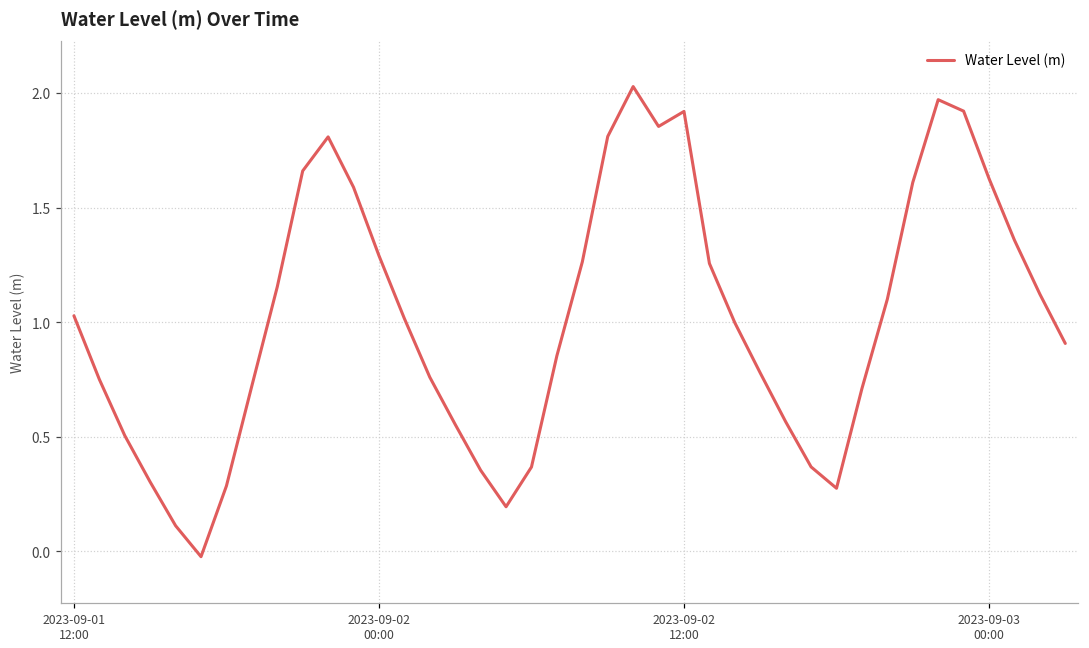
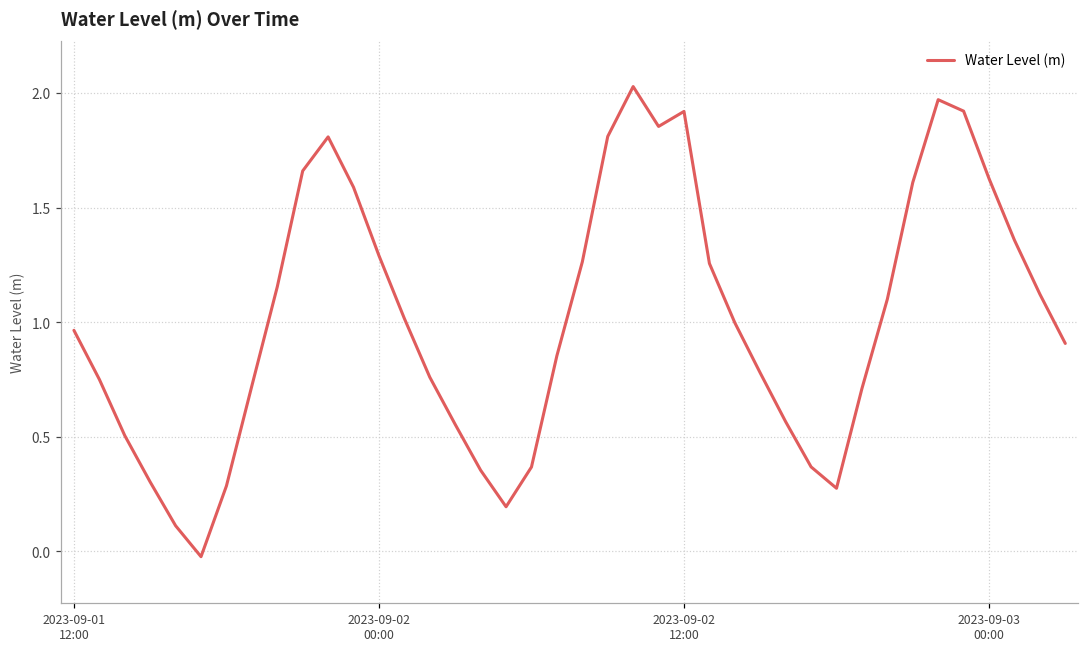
  {
-   "2023-09-01 12:00": 1.03,
+   "2023-09-01 12:00": 0.96,
    "2023-09-02 00:00": 1.29,
    "2023-09-02 12:00": 1.92,
    "2023-09-03 00:00": 1.63
  }
